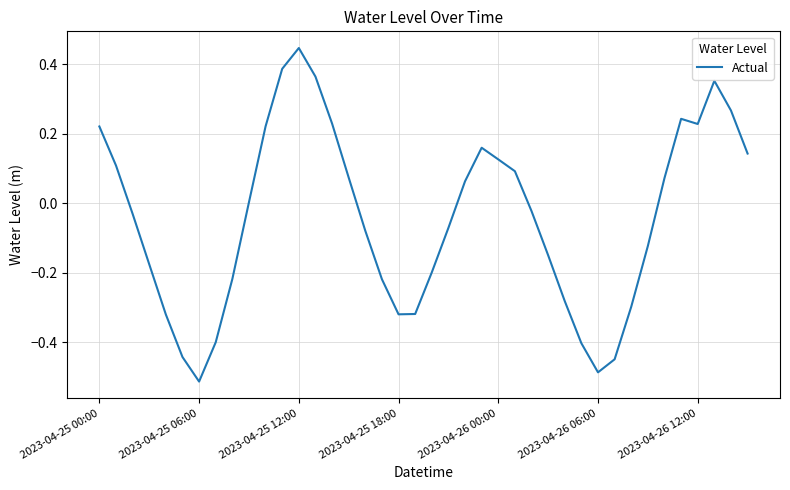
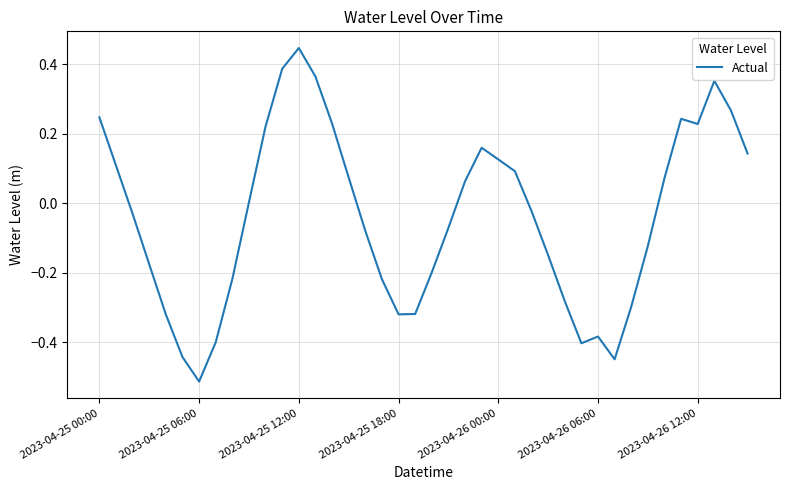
  {
-   "2023-04-25 00:00": 0.22,
+   "2023-04-25 00:00": 0.25,
    "2023-04-25 06:00": -0.51,
    "2023-04-25 12:00": 0.45,
    "2023-04-25 18:00": -0.32,
    "2023-04-26 00:00": 0.13,
-   "2023-04-26 06:00": -0.49,
+   "2023-04-26 06:00": -0.38,
    "2023-04-26 12:00": 0.23
  }
